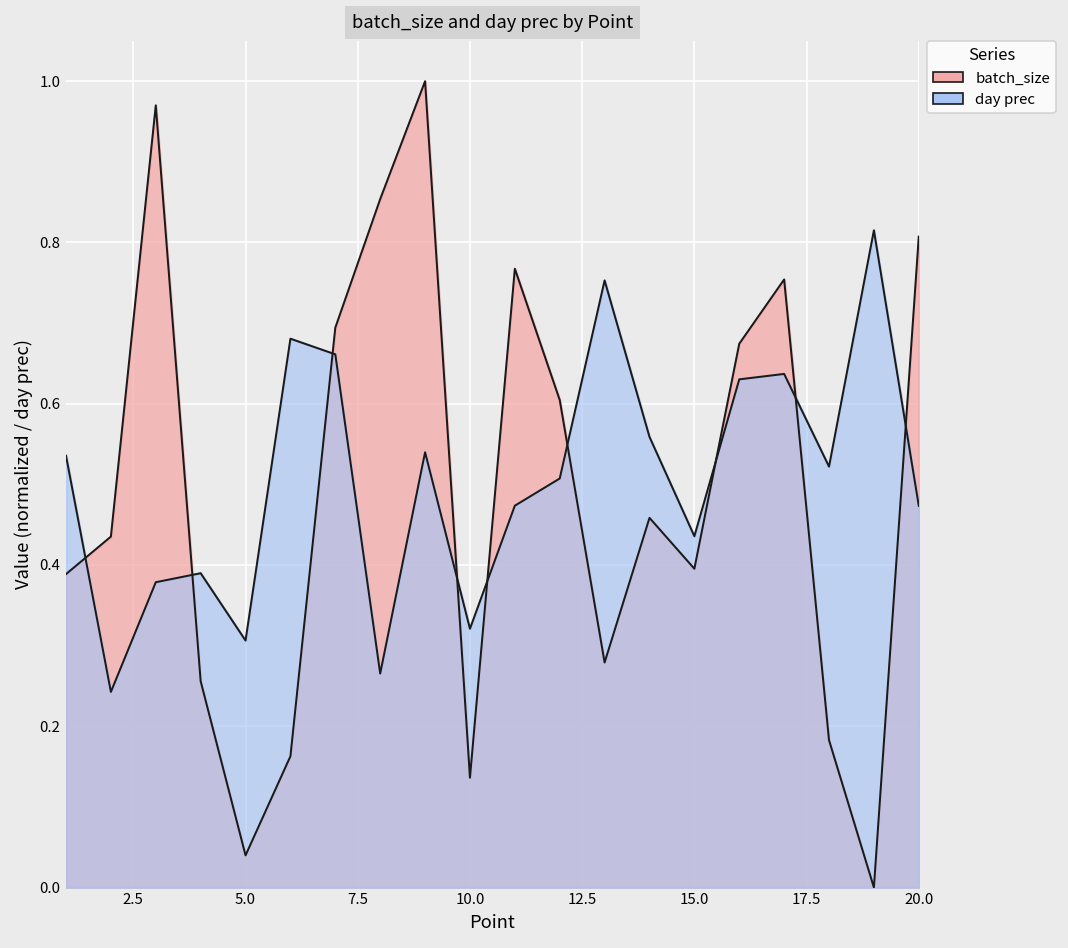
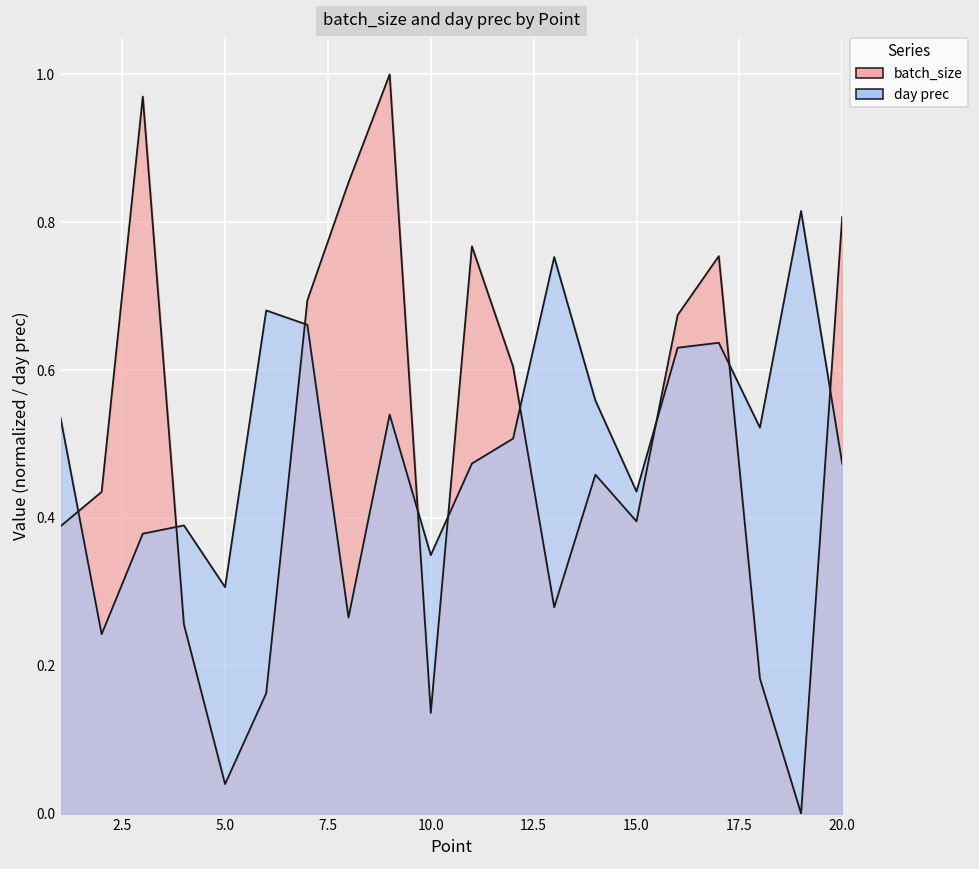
  {
    "batch_size": {
      "5.0": 0.04,
      "10.0": 0.14,
      "15.0": 0.40,
      "20.0": 0.81
    },
    "day prec": {
      "5.0": 0.31,
-     "10.0": 0.32,
+     "10.0": 0.35,
      "15.0": 0.44,
      "20.0": 0.47
    }
  }
